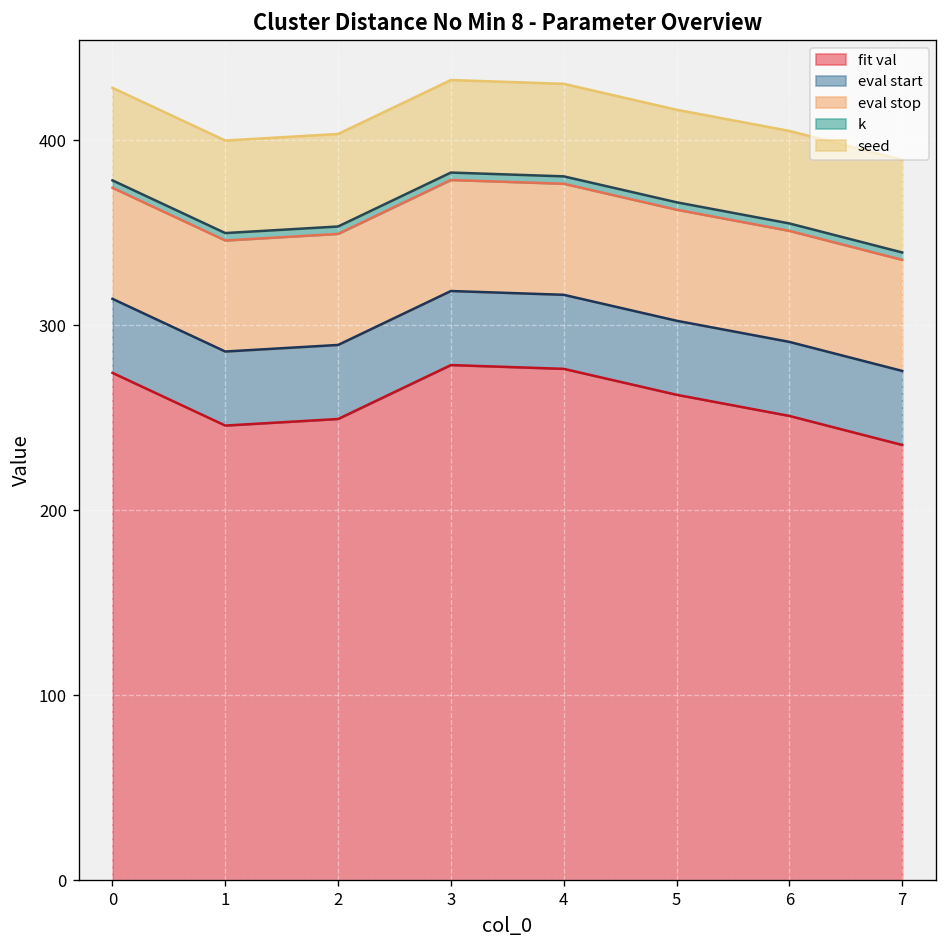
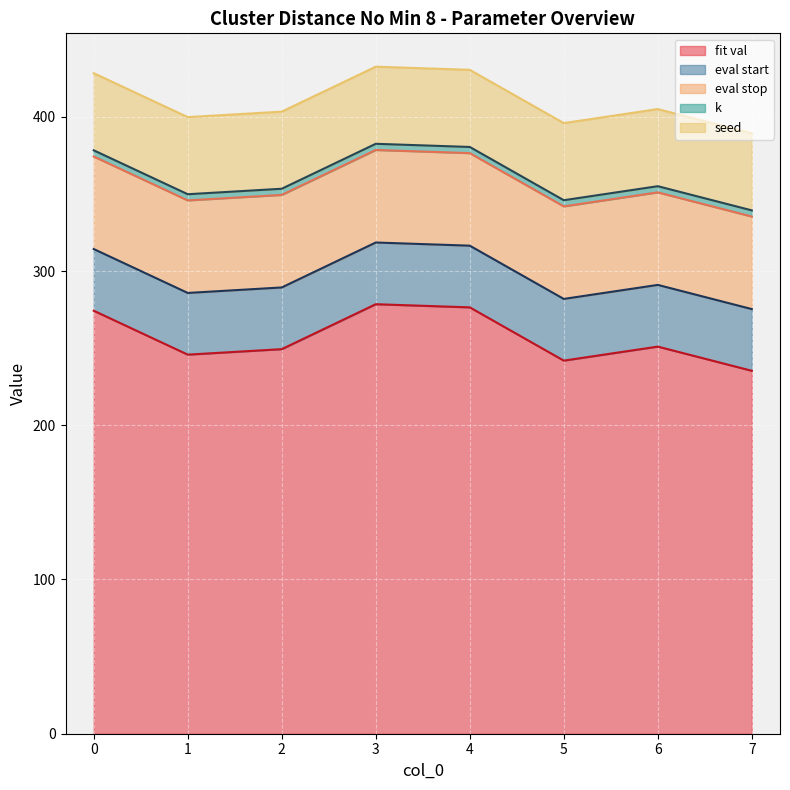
  {
    "fit val": {
      "0": 274,
      "1": 246,
      "2": 249,
      "3": 278,
      "4": 276,
-     "5": 262,
+     "5": 242,
      "6": 251,
      "7": 235
    }
  }
